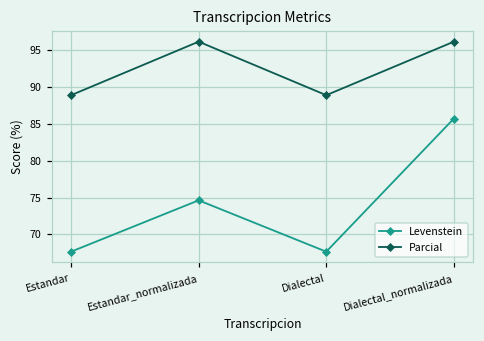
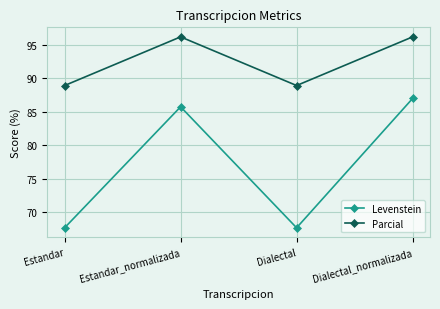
  {
    "Levenstein": {
      "Estandar": 68,
-     "Estandar_normalizada": 75,
+     "Estandar_normalizada": 86,
      "Dialectal": 68,
-     "Dialectal_normalizada": 86
+     "Dialectal_normalizada": 87
    },
    "Parcial": {
      "Estandar": 89,
      "Estandar_normalizada": 96,
      "Dialectal": 89,
      "Dialectal_normalizada": 96
    }
  }
